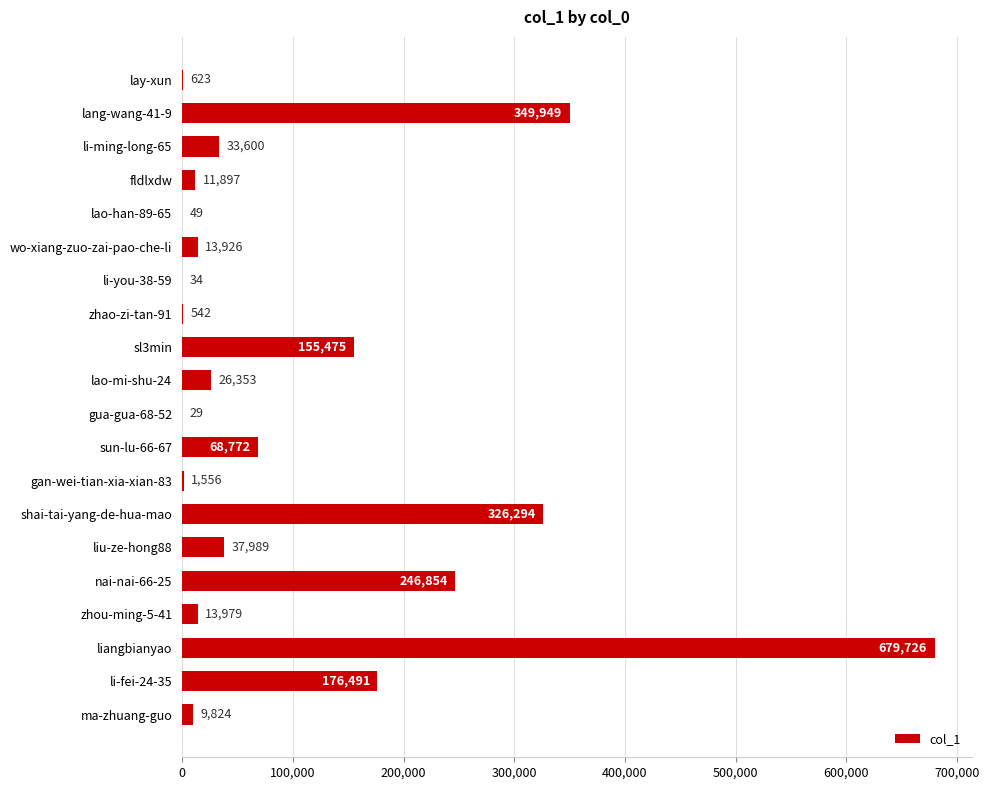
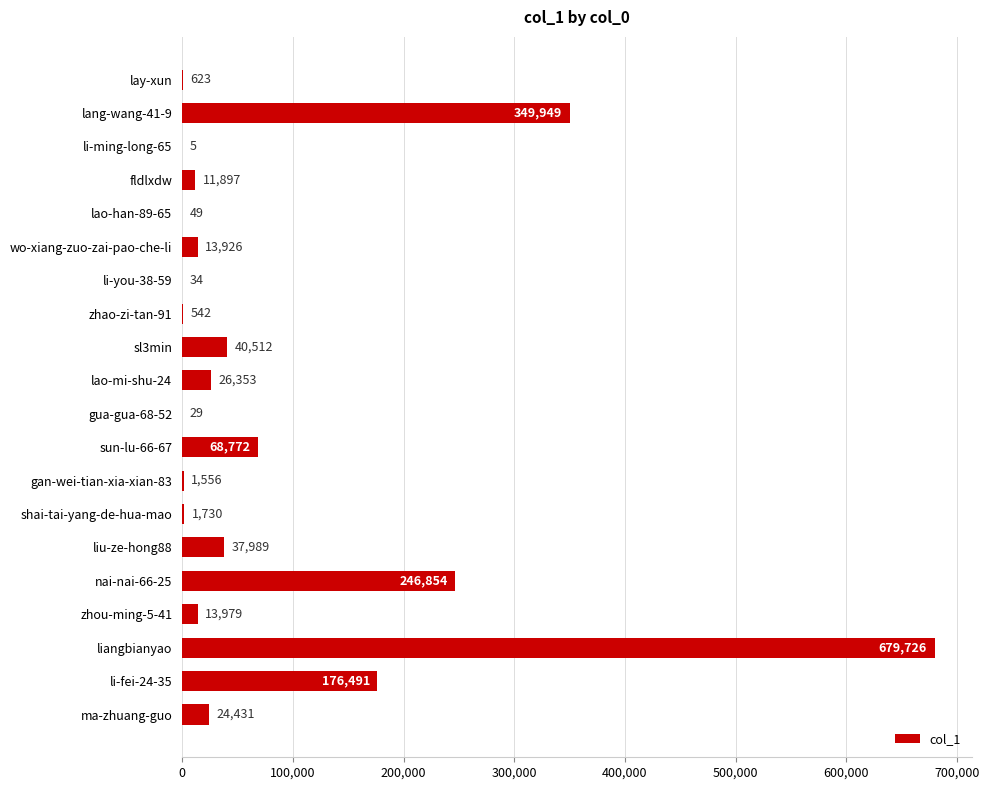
  {
    "lay-xun": "623",
    "lang-wang-41-9": "349,949",
-   "li-ming-long-65": "33,600",
+   "li-ming-long-65": "5",
    "fldlxdw": "11,897",
    "lao-han-89-65": "49",
    "wo-xiang-zuo-zai-pao-che-li": "13,926",
    "li-you-38-59": "34",
    "zhao-zi-tan-91": "542",
-   "sl3min": "155,475",
+   "sl3min": "40,512",
    "lao-mi-shu-24": "26,353",
    "gua-gua-68-52": "29",
    "sun-lu-66-67": "68,772",
    "gan-wei-tian-xia-xian-83": "1,556",
-   "shai-tai-yang-de-hua-mao": "326,294",
+   "shai-tai-yang-de-hua-mao": "1,730",
    "liu-ze-hong88": "37,989",
    "nai-nai-66-25": "246,854",
    "zhou-ming-5-41": "13,979",
    "liangbianyao": "679,726",
    "li-fei-24-35": "176,491",
-   "ma-zhuang-guo": "9,824"
+   "ma-zhuang-guo": "24,431"
  }
